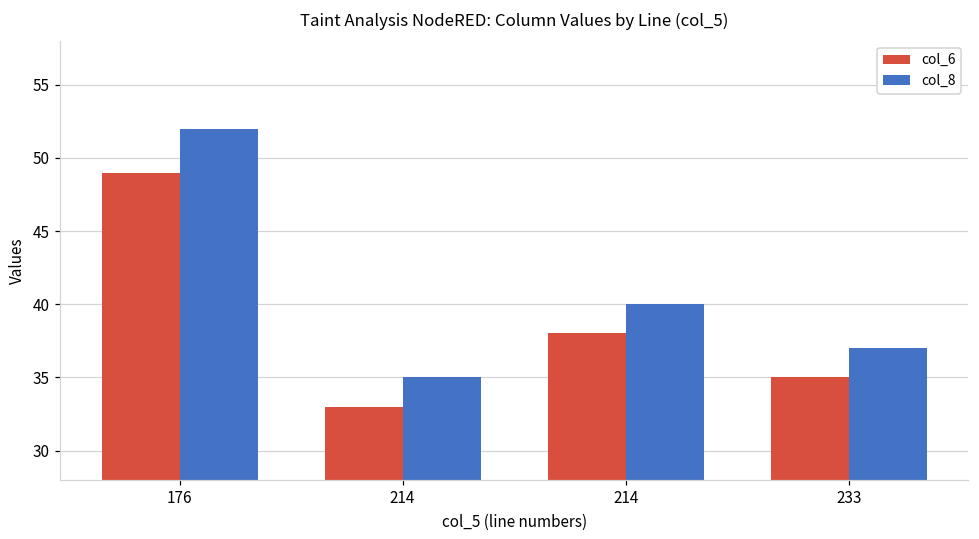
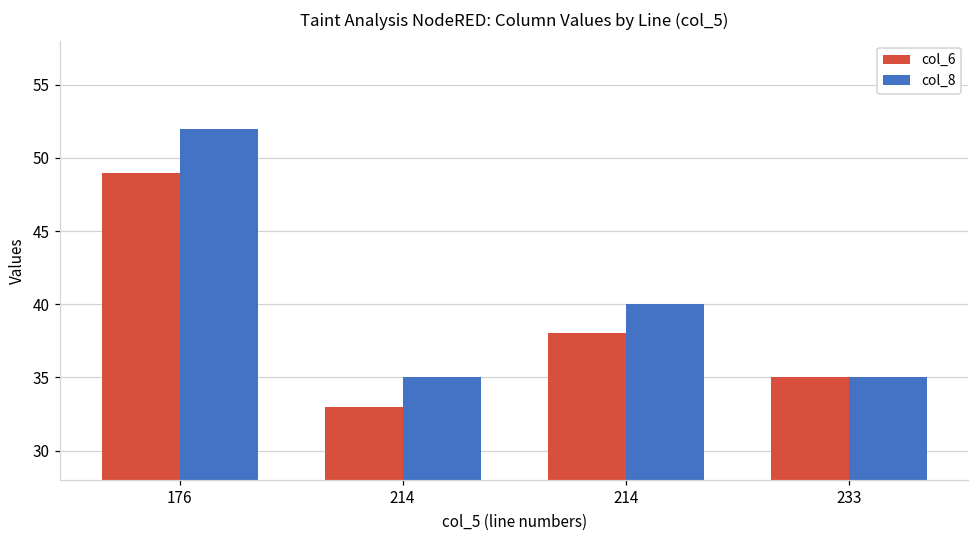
  {
    "col_6": {
      "176": 49,
      "233": 35
    },
    "col_8": {
      "176": 52,
-     "233": 37
+     "233": 35
    }
  }
